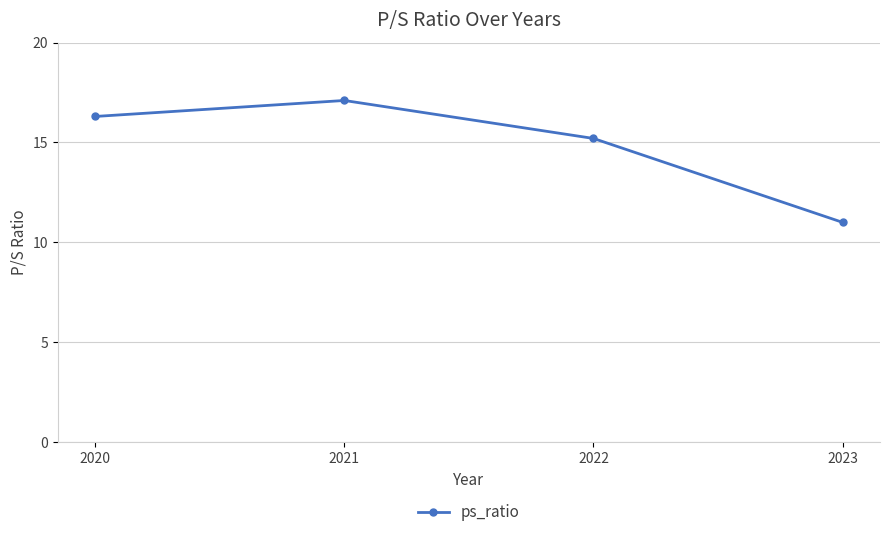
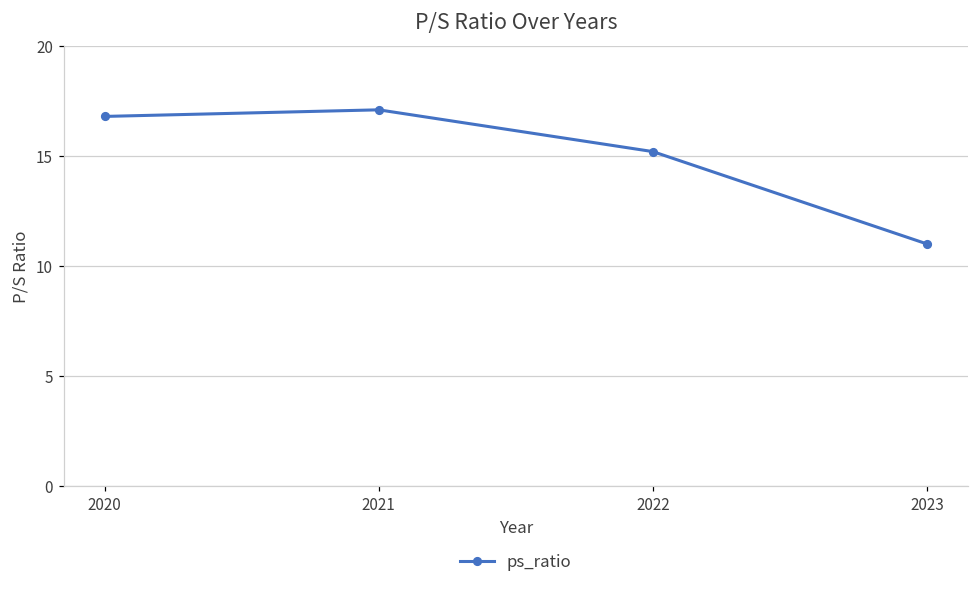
  {
-   "2020": 16.3,
+   "2020": 16.8,
    "2021": 17.1,
    "2022": 15.2,
    "2023": 11.0
  }
